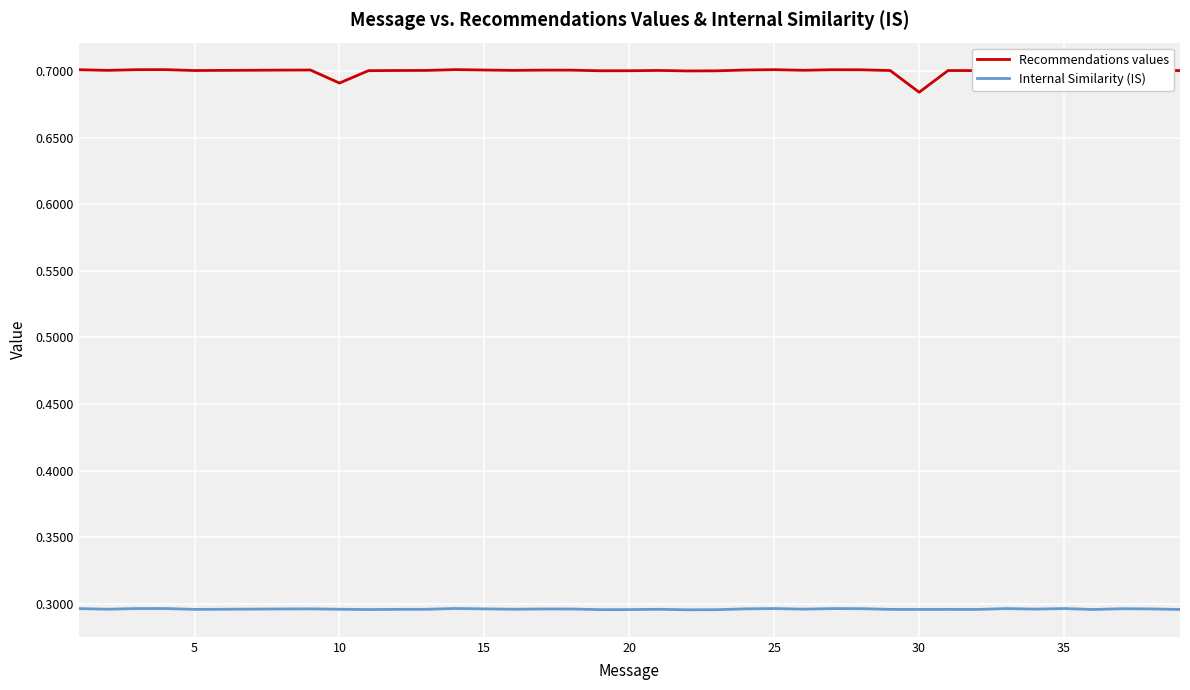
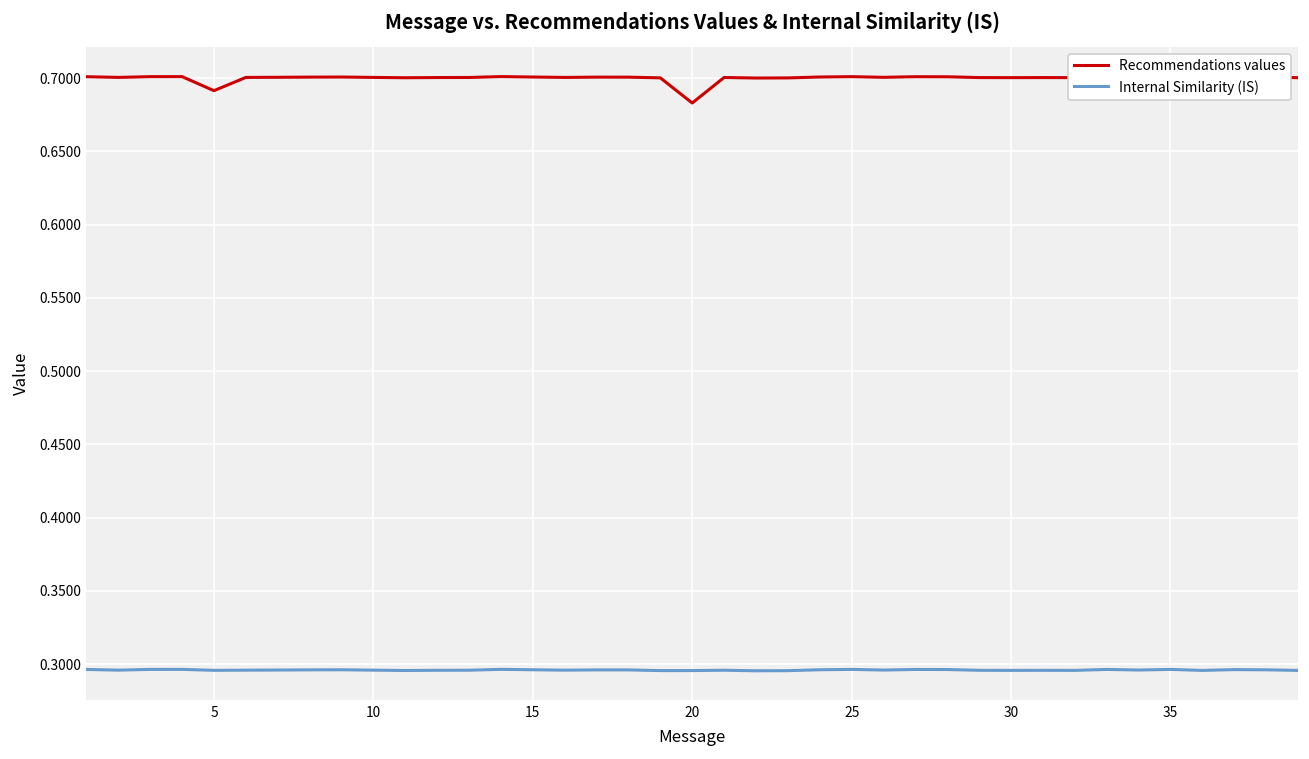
  {
    "Recommendations values": {
-     "5": 0.700,
-     "10": 0.691,
+     "5": 0.691,
+     "10": 0.700,
      "15": 0.701,
-     "20": 0.700,
+     "20": 0.683,
      "25": 0.701,
-     "30": 0.684
+     "30": 0.700
    },
    "Internal Similarity (IS)": {
      "5": 0.296,
      "10": 0.296,
      "15": 0.296,
      "20": 0.296,
      "25": 0.296,
      "30": 0.296,
      "35": 0.296
    }
  }
